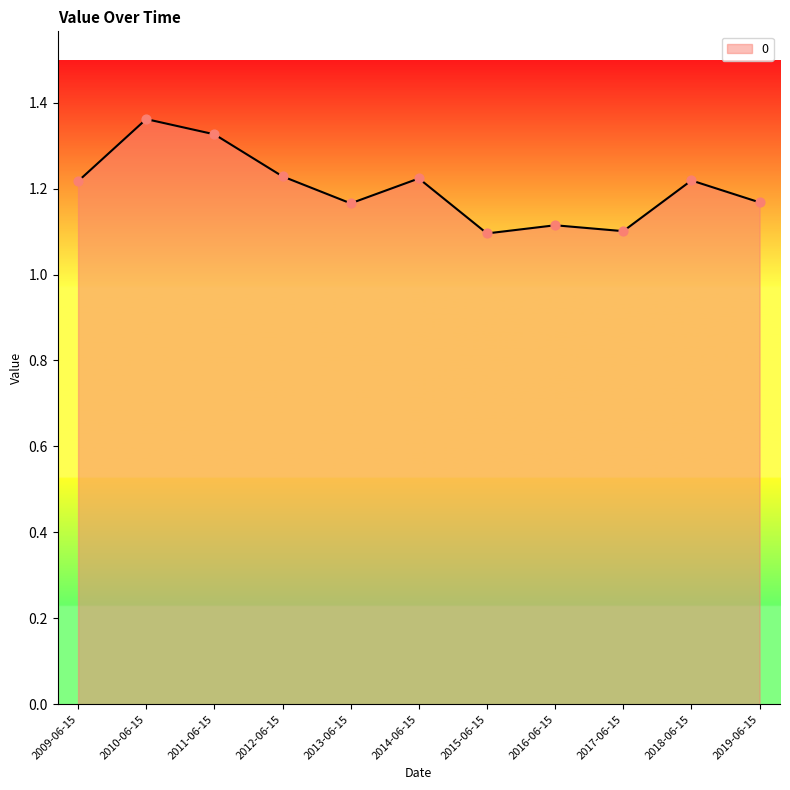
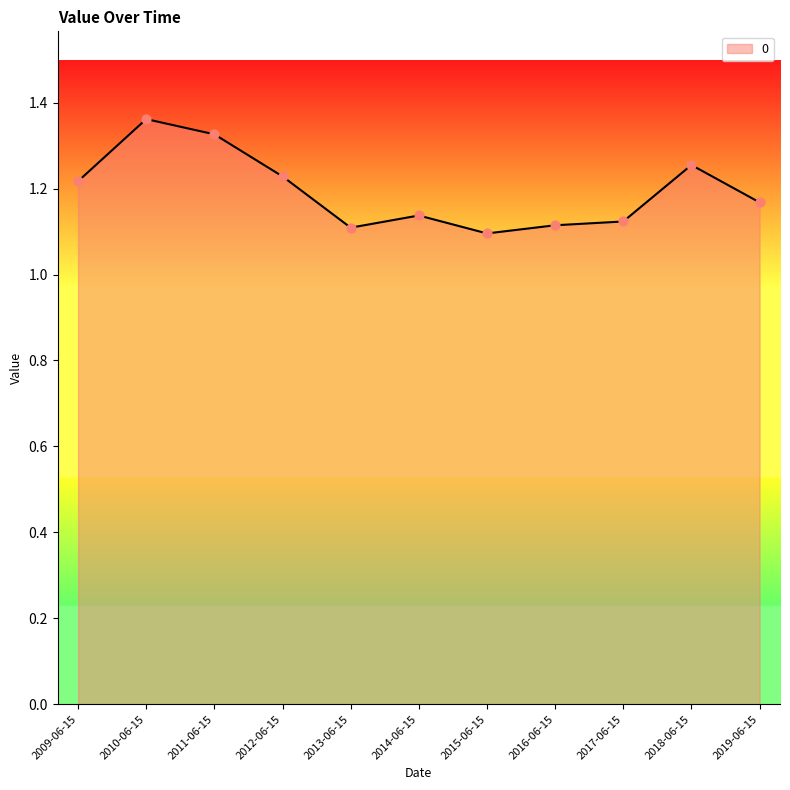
  {
    "2009-06-15": 1.22,
    "2010-06-15": 1.36,
    "2011-06-15": 1.33,
    "2012-06-15": 1.23,
-   "2013-06-15": 1.17,
-   "2014-06-15": 1.22,
+   "2013-06-15": 1.11,
+   "2014-06-15": 1.14,
    "2015-06-15": 1.10,
    "2016-06-15": 1.11,
-   "2017-06-15": 1.10,
-   "2018-06-15": 1.22,
+   "2017-06-15": 1.12,
+   "2018-06-15": 1.25,
    "2019-06-15": 1.17
  }
